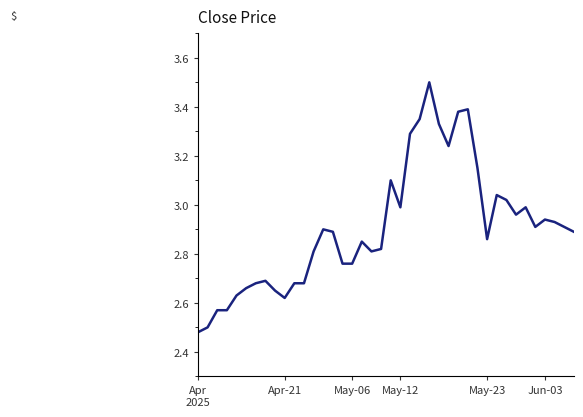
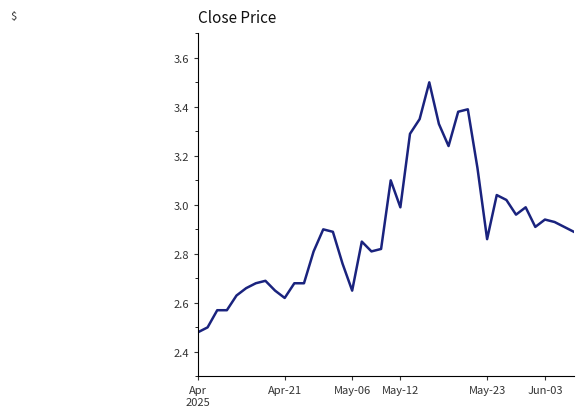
  {
    "Apr 2025": 2.48,
    "Apr-21": 2.62,
-   "May-06": 2.76,
+   "May-06": 2.65,
    "May-12": 2.99,
    "May-23": 2.86,
    "Jun-03": 2.94
  }
